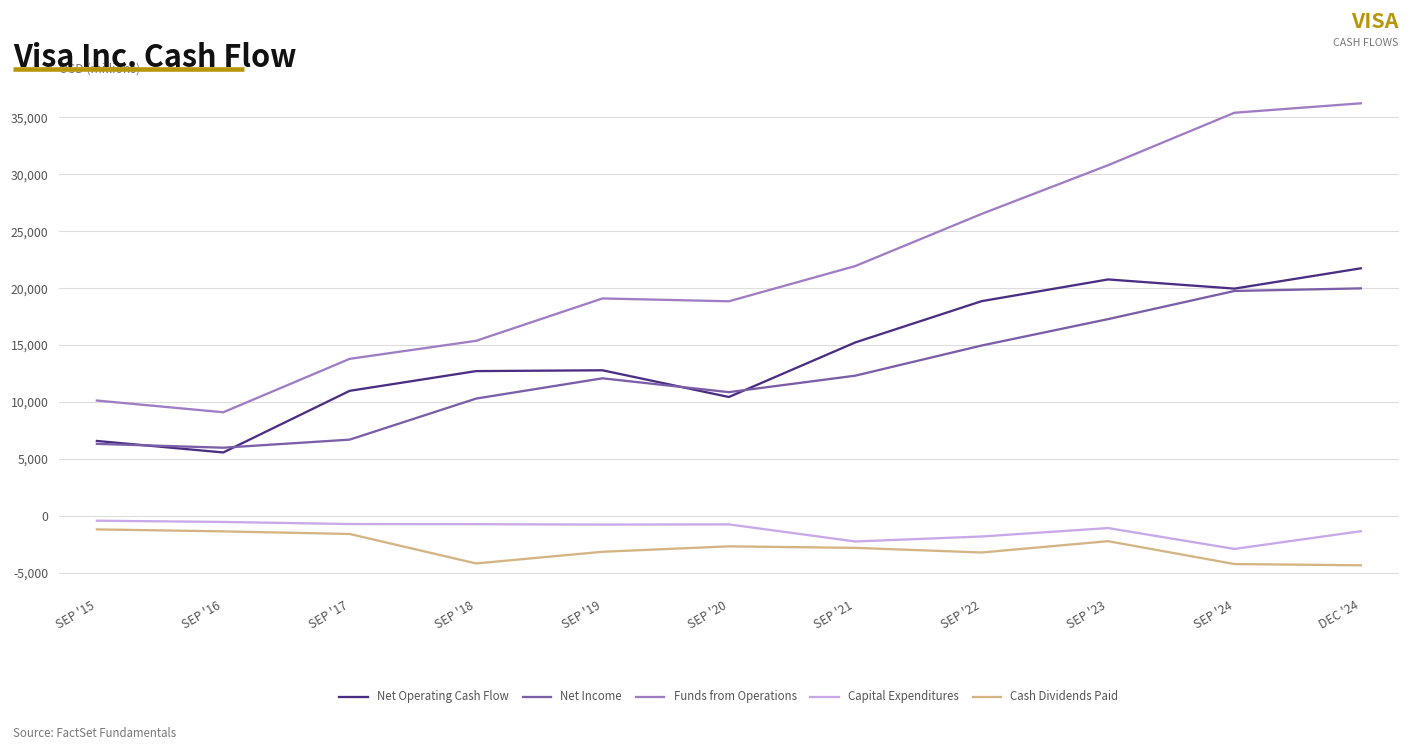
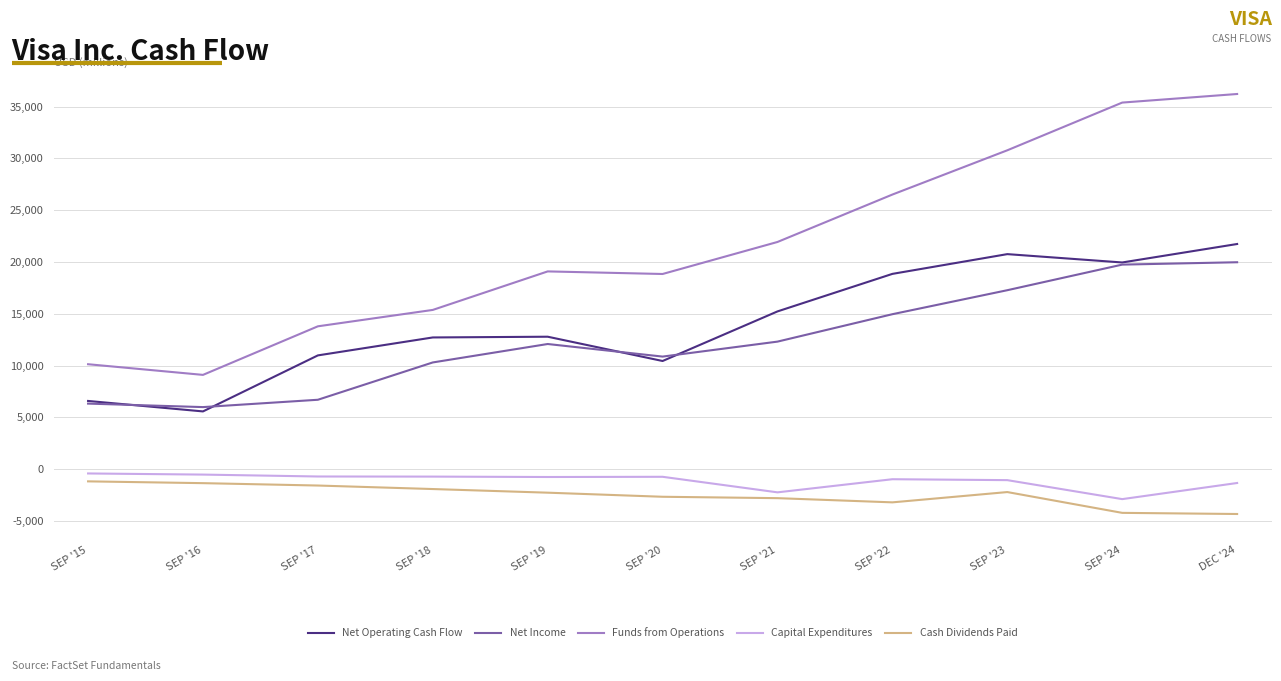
  {
    "Net Operating Cash Flow": {
      "SEP '15": "6,600",
      "SEP '16": "5,600",
      "SEP '17": "11,000",
      "SEP '18": "12,700",
      "SEP '19": "12,800",
      "SEP '20": "10,400",
      "SEP '21": "15,200",
      "SEP '22": "18,800",
      "SEP '23": "20,800",
      "DEC '24": "21,700"
    },
    "Capital Expenditures": {
      "SEP '15": "-400",
      "SEP '16": "-500",
      "SEP '17": "-700",
      "SEP '18": "-700",
      "SEP '19": "-800",
      "SEP '20": "-700",
      "SEP '21": "-2,200",
-     "SEP '22": "-1,800",
+     "SEP '22": "-1,000",
      "SEP '23": "-1,100",
      "SEP '24": "-2,900",
      "DEC '24": "-1,300"
    },
    "Cash Dividends Paid": {
      "SEP '15": "-1,200",
      "SEP '16": "-1,400",
      "SEP '17": "-1,600",
-     "SEP '18": "-4,200",
-     "SEP '19": "-3,100",
+     "SEP '18": "-1,900",
+     "SEP '19": "-2,300",
      "SEP '20": "-2,700",
      "SEP '21": "-2,800",
      "SEP '22": "-3,200",
      "SEP '23": "-2,200",
      "SEP '24": "-4,200",
      "DEC '24": "-4,300"
    }
  }
